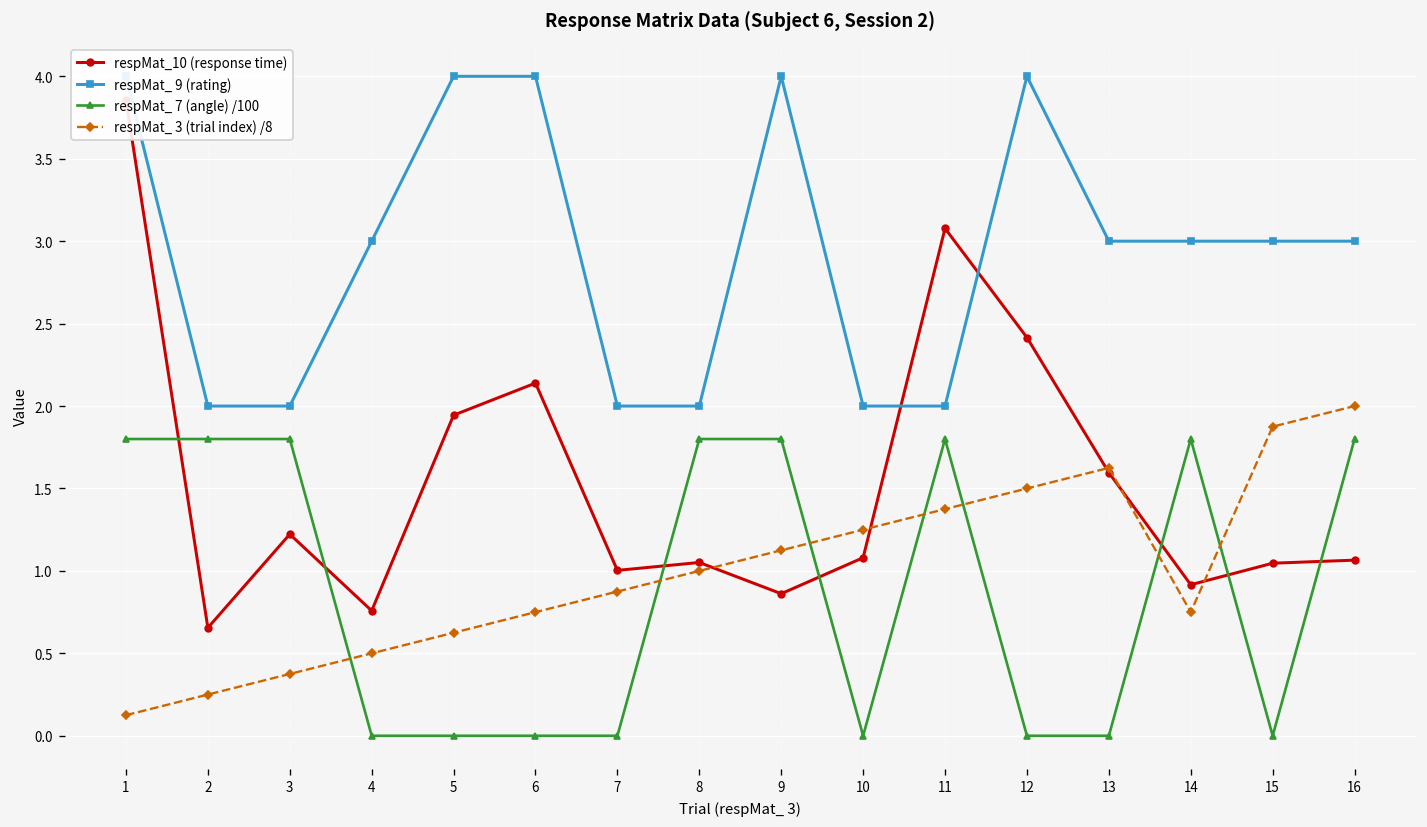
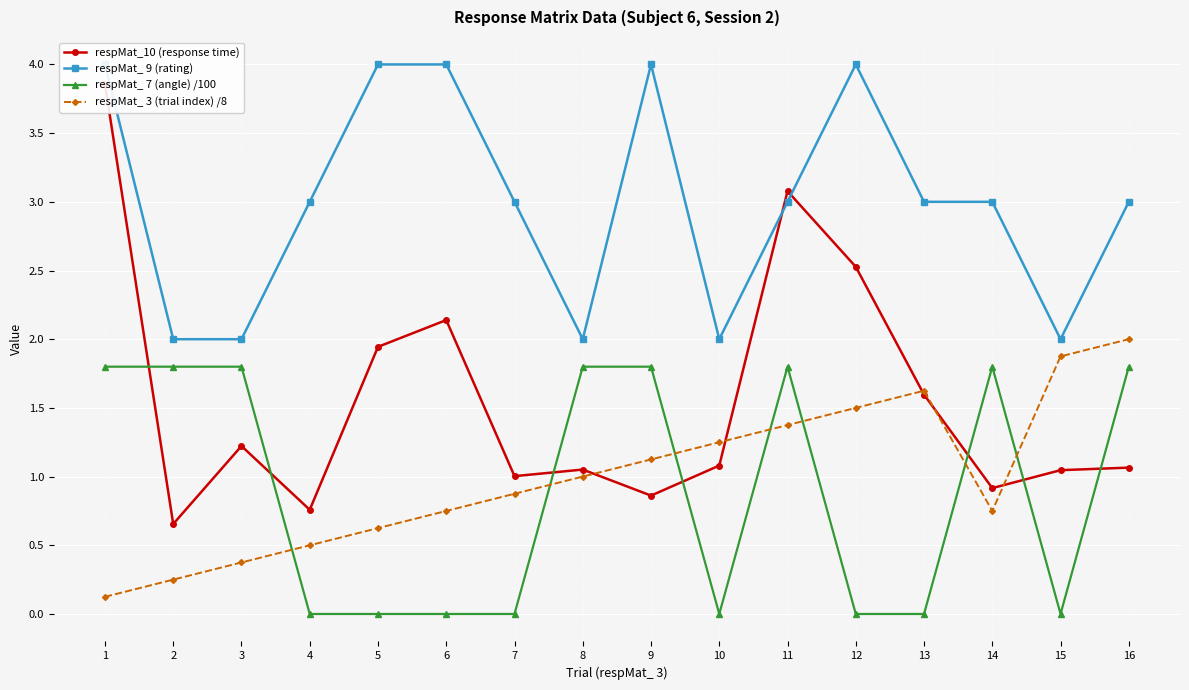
  {
    "respMat_10 (response time)": {
      "2": 0.66,
      "3": 1.22,
      "4": 0.76,
      "5": 1.94,
      "6": 2.14,
      "7": 1.00,
      "8": 1.05,
      "9": 0.86,
      "10": 1.08,
      "11": 3.08,
-     "12": 2.42,
+     "12": 2.53,
      "13": 1.60,
      "14": 0.92,
      "15": 1.05,
      "16": 1.07
    },
    "respMat_ 9 (rating)": {
      "2": 2,
      "3": 2,
      "4": 3,
      "5": 4,
      "6": 4,
-     "7": 2,
+     "7": 3,
      "8": 2,
      "9": 4,
      "10": 2,
-     "11": 2,
+     "11": 3,
      "12": 4,
      "13": 3,
      "14": 3,
-     "15": 3,
+     "15": 2,
      "16": 3
    },
    "respMat_ 7 (angle) /100": {
      "1": 1.80,
      "2": 1.80,
      "3": 1.80,
      "4": 0.00,
      "5": 0.00,
      "6": 0.00,
      "7": 0.00,
      "8": 1.80,
      "9": 1.80,
      "10": 0.00,
      "11": 1.80,
      "12": 0.00,
      "13": 0.00,
      "14": 1.80,
      "15": 0.00,
      "16": 1.80
    },
    "respMat_ 3 (trial index) /8": {
      "1": 0.13,
      "2": 0.25,
      "3": 0.38,
      "4": 0.50,
      "5": 0.63,
      "6": 0.75,
      "7": 0.88,
      "8": 1.00,
      "9": 1.13,
      "10": 1.25,
      "11": 1.38,
      "12": 1.50,
      "13": 1.63,
      "14": 0.75,
      "15": 1.88,
      "16": 2.00
    }
  }
